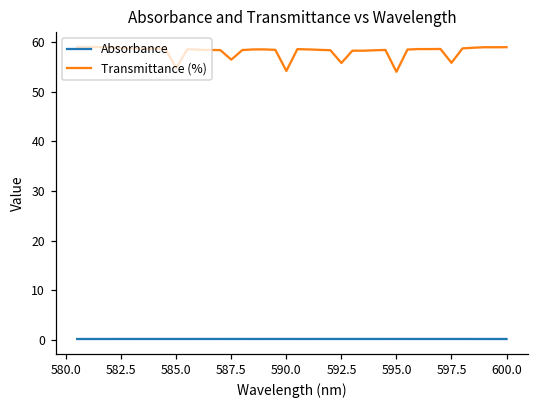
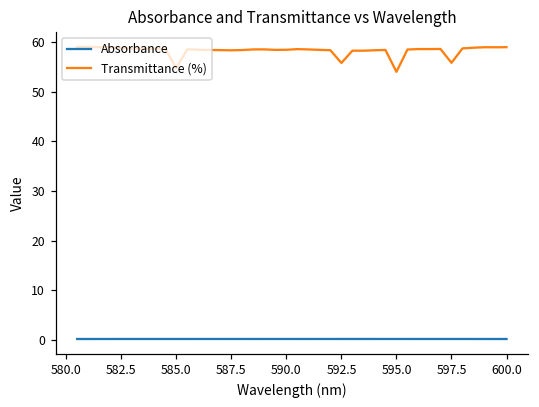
  {
    "Absorbance": {
      "582.5": 0,
      "585.0": 0,
      "587.5": 0,
      "590.0": 0,
      "592.5": 0,
      "595.0": 0,
      "597.5": 0,
      "600.0": 0
    },
    "Transmittance (%)": {
-     "587.5": 56,
-     "590.0": 54,
+     "587.5": 58,
+     "590.0": 58,
      "592.5": 56,
      "595.0": 54,
      "597.5": 56,
      "600.0": 59
    }
  }
